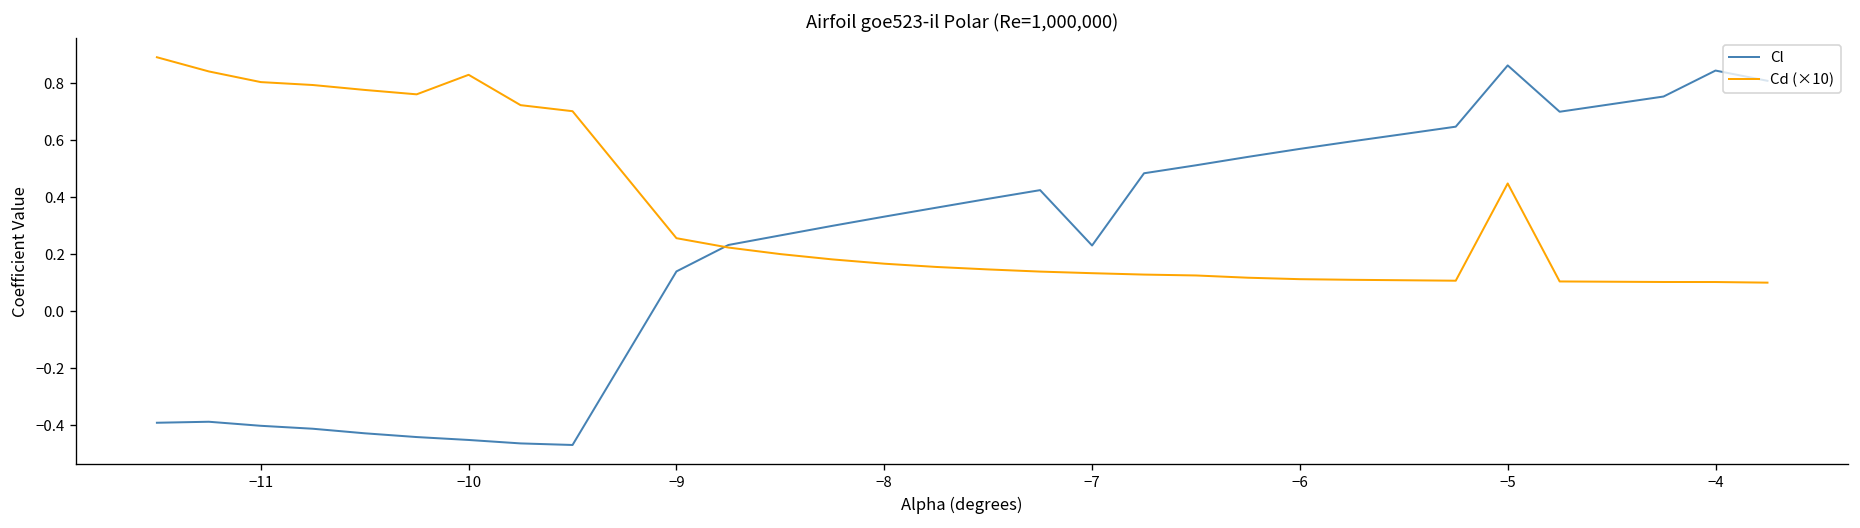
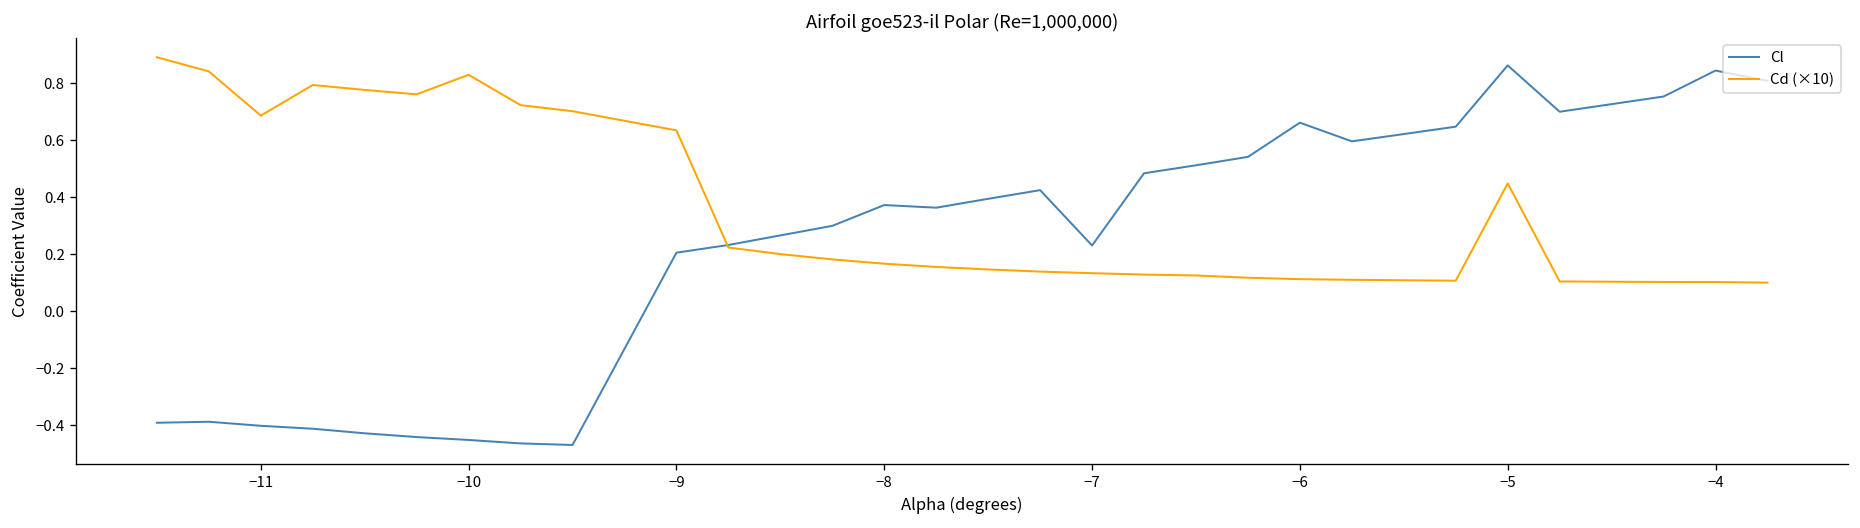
  {
    "Cl": {
      "−11": -0.40,
      "−10": -0.45,
-     "−9": 0.14,
-     "−8": 0.33,
+     "−9": 0.21,
+     "−8": 0.37,
      "−7": 0.23,
-     "−6": 0.57,
+     "−6": 0.66,
      "−5": 0.86,
      "−4": 0.84
    },
    "Cd (×10)": {
-     "−11": 0.80,
+     "−11": 0.69,
      "−10": 0.83,
-     "−9": 0.26,
+     "−9": 0.64,
      "−8": 0.17,
      "−7": 0.13,
      "−6": 0.11,
      "−5": 0.45,
      "−4": 0.10
    }
  }
